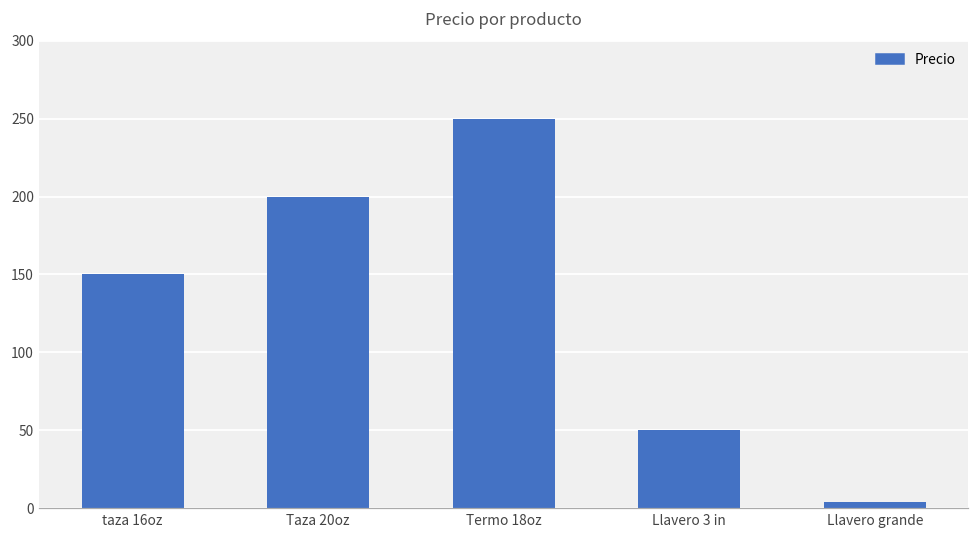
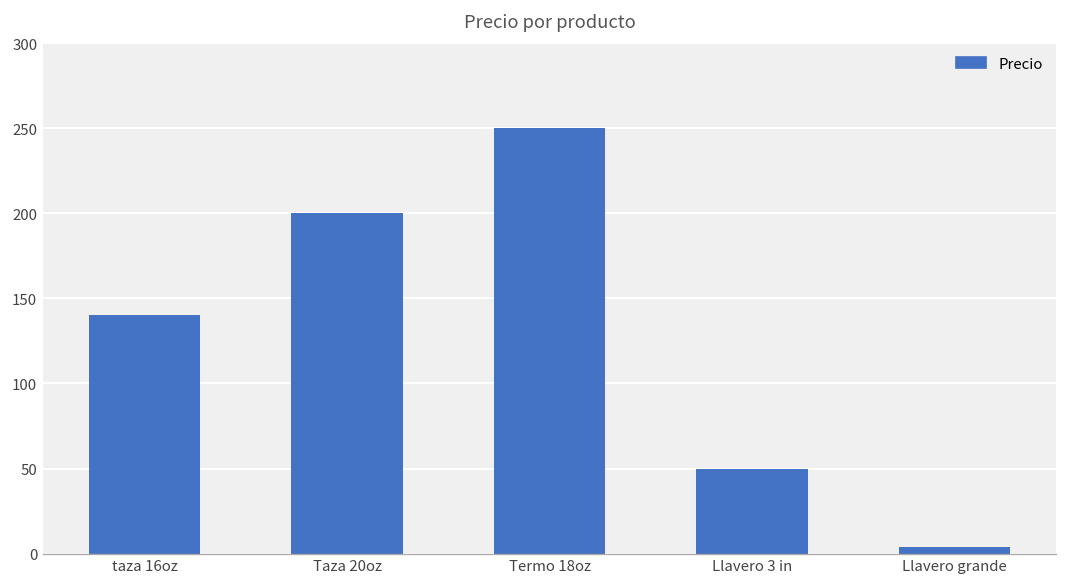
  {
-   "taza 16oz": 150,
+   "taza 16oz": 140,
    "Taza 20oz": 200,
    "Termo 18oz": 250,
    "Llavero 3 in": 50,
    "Llavero grande": 4
  }
